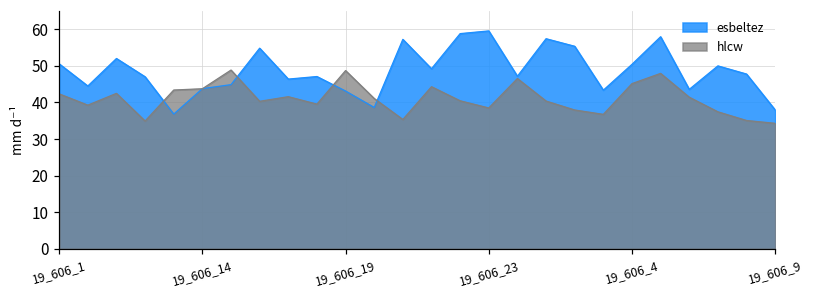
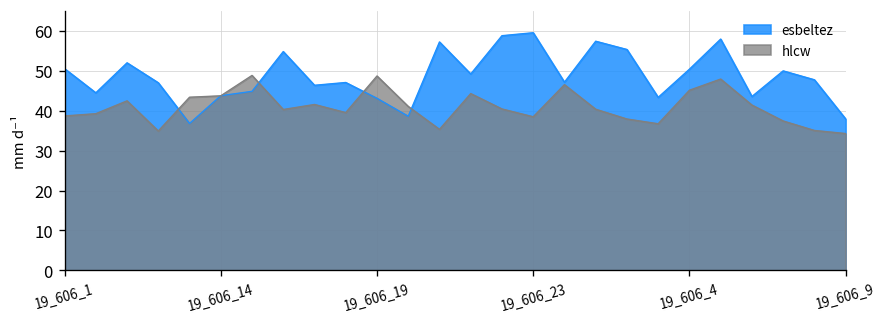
  {
    "esbeltez": {
      "19_606_1": 51,
      "19_606_19": 43,
      "19_606_23": 60,
      "19_606_4": 50,
      "19_606_9": 38
    },
    "hlcw": {
-     "19_606_1": 42,
+     "19_606_1": 39,
      "19_606_19": 49,
      "19_606_23": 39,
      "19_606_4": 45,
      "19_606_9": 34
    }
  }
